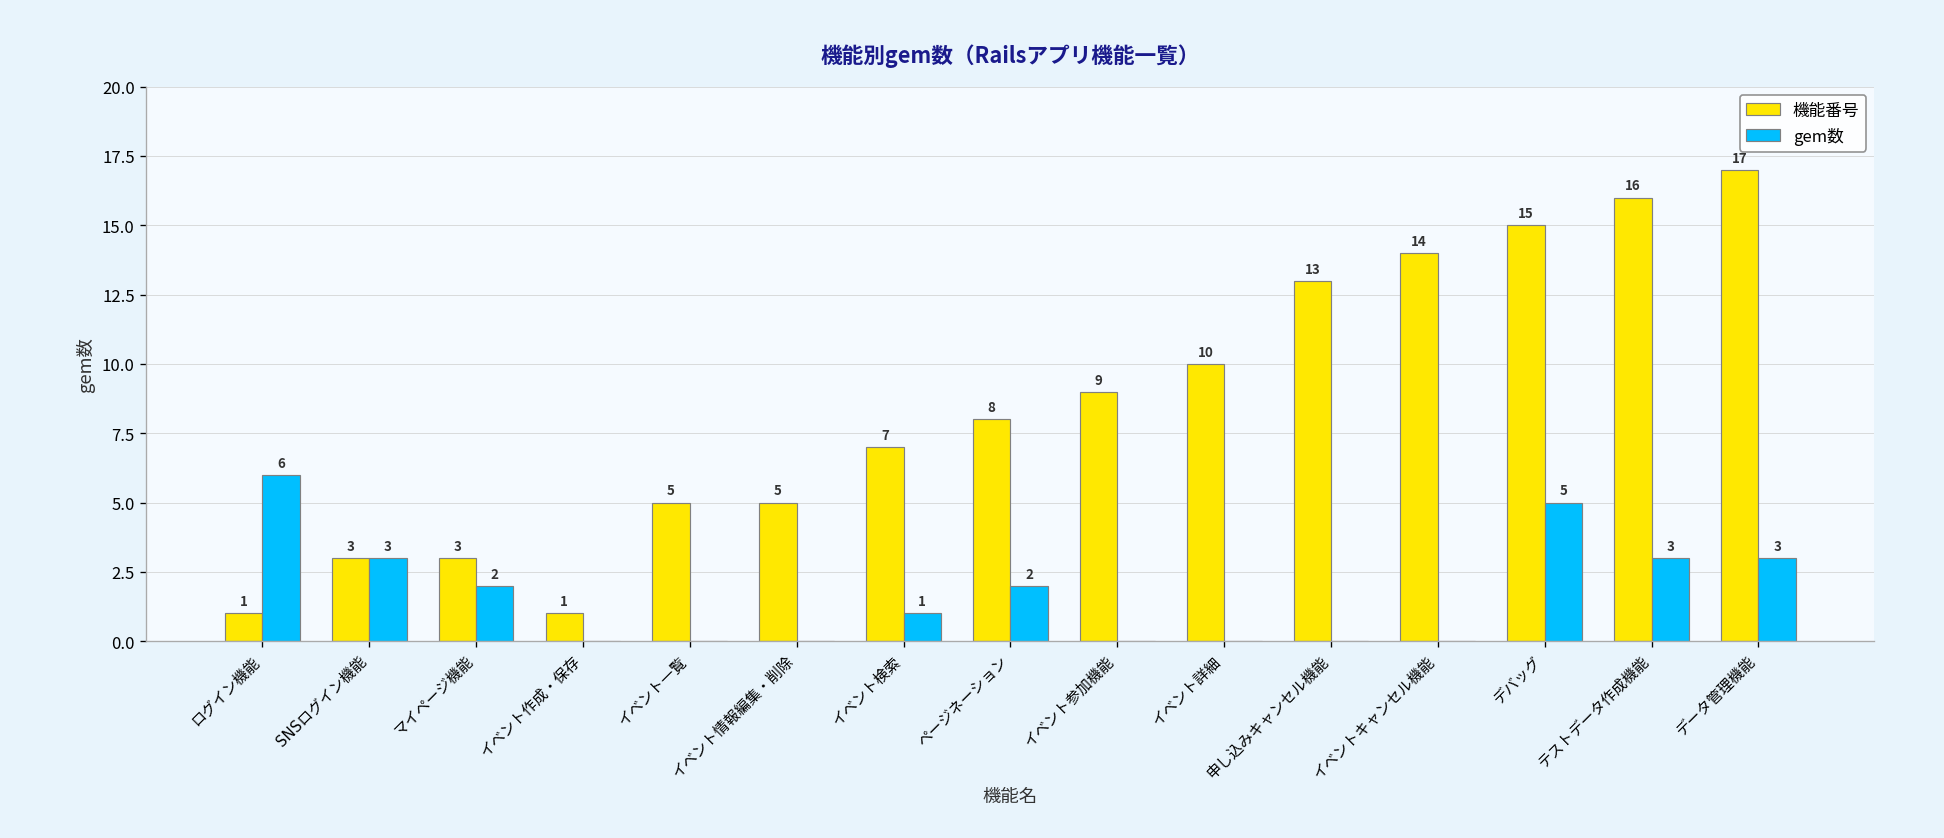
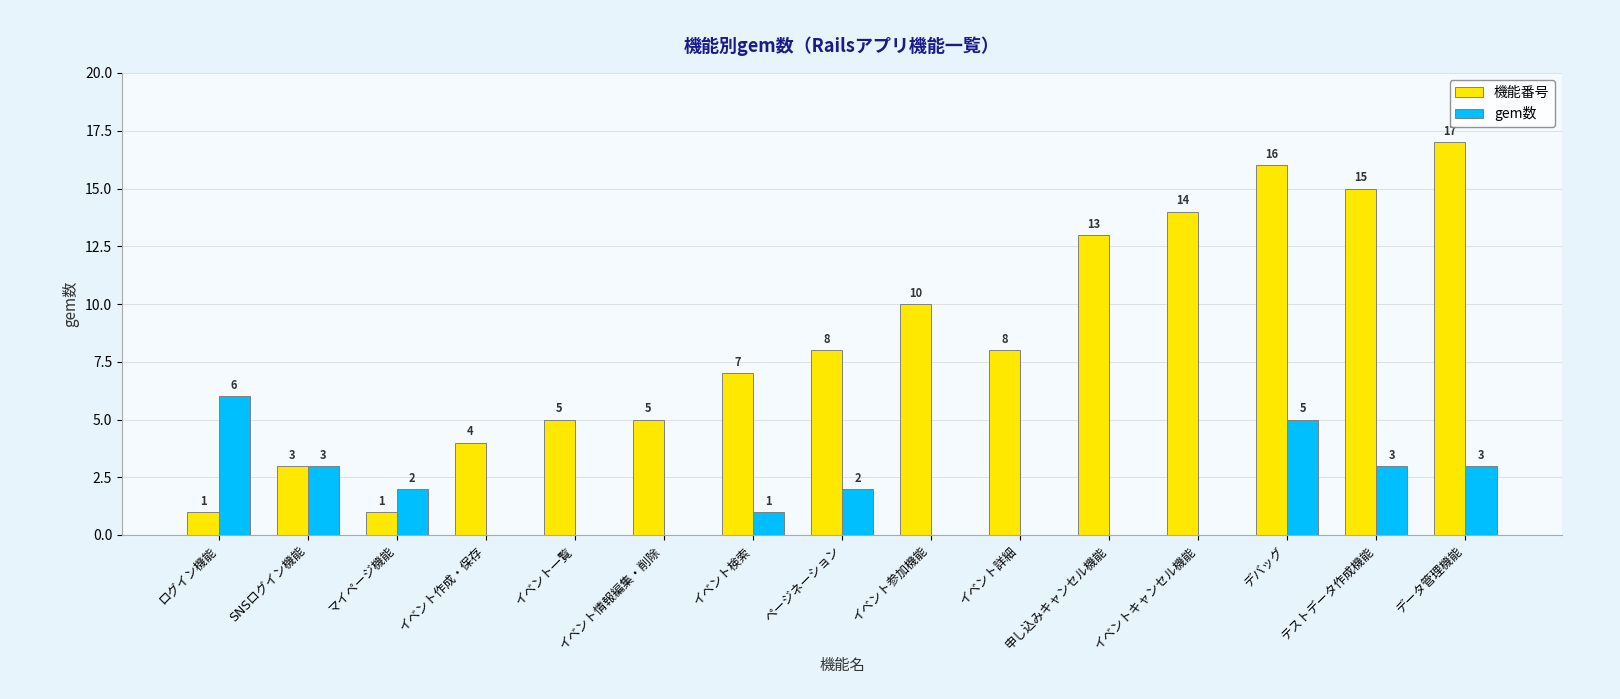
  {
    "機能番号": {
      "ログイン機能": 1,
      "SNSログイン機能": 3,
-     "マイページ機能": 3,
-     "イベント作成・保存": 1,
+     "マイページ機能": 1,
+     "イベント作成・保存": 4,
      "イベント一覧": 5,
      "イベント情報編集・削除": 5,
      "イベント検索": 7,
      "ページネーション": 8,
-     "イベント参加機能": 9,
-     "イベント詳細": 10,
+     "イベント参加機能": 10,
+     "イベント詳細": 8,
      "申し込みキャンセル機能": 13,
      "イベントキャンセル機能": 14,
-     "デバッグ": 15,
-     "テストデータ作成機能": 16
+     "デバッグ": 16,
+     "テストデータ作成機能": 15
    },
    "gem数": {
      "ログイン機能": 6,
      "SNSログイン機能": 3,
      "マイページ機能": 2,
      "イベント検索": 1,
      "ページネーション": 2,
      "デバッグ": 5,
      "テストデータ作成機能": 3,
      "データ管理機能": 3
    }
  }
